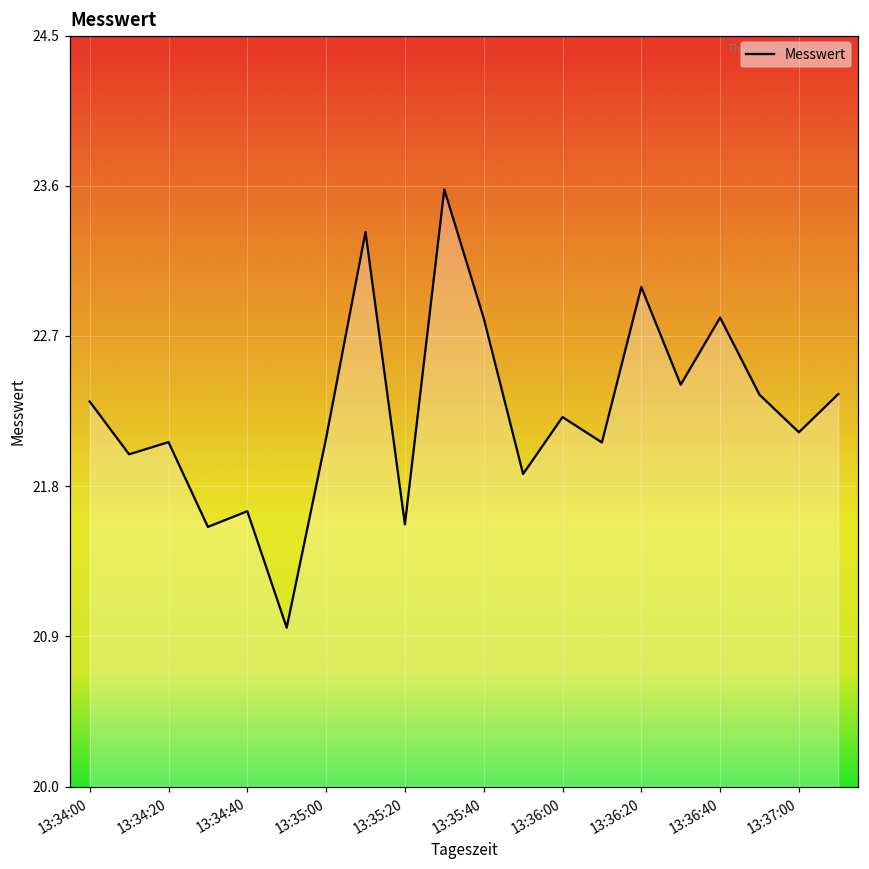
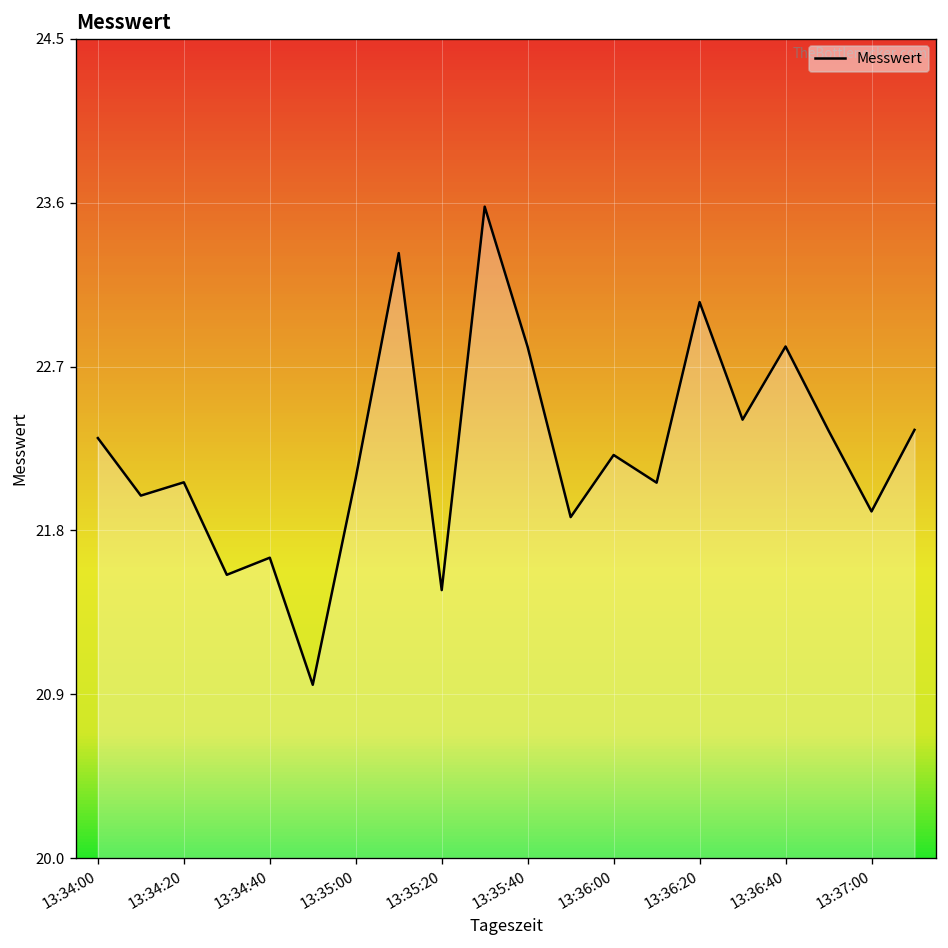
  {
    "13:34:00": 22.31,
    "13:34:20": 22.06,
    "13:34:40": 21.65,
    "13:35:00": 22.09,
-   "13:35:20": 21.57,
+   "13:35:20": 21.47,
    "13:35:40": 22.81,
    "13:36:00": 22.21,
-   "13:36:20": 22.99,
+   "13:36:20": 23.05,
    "13:36:40": 22.81,
-   "13:37:00": 22.12
+   "13:37:00": 21.90
  }
